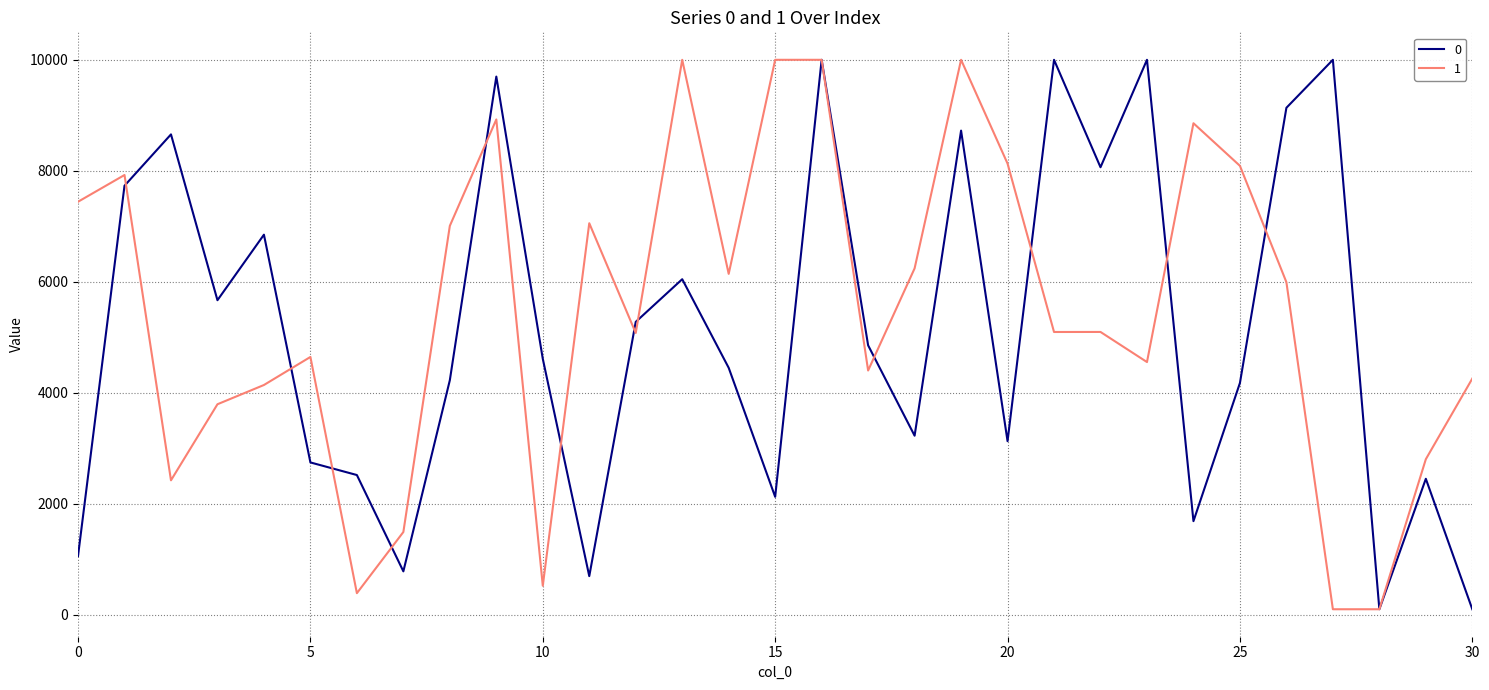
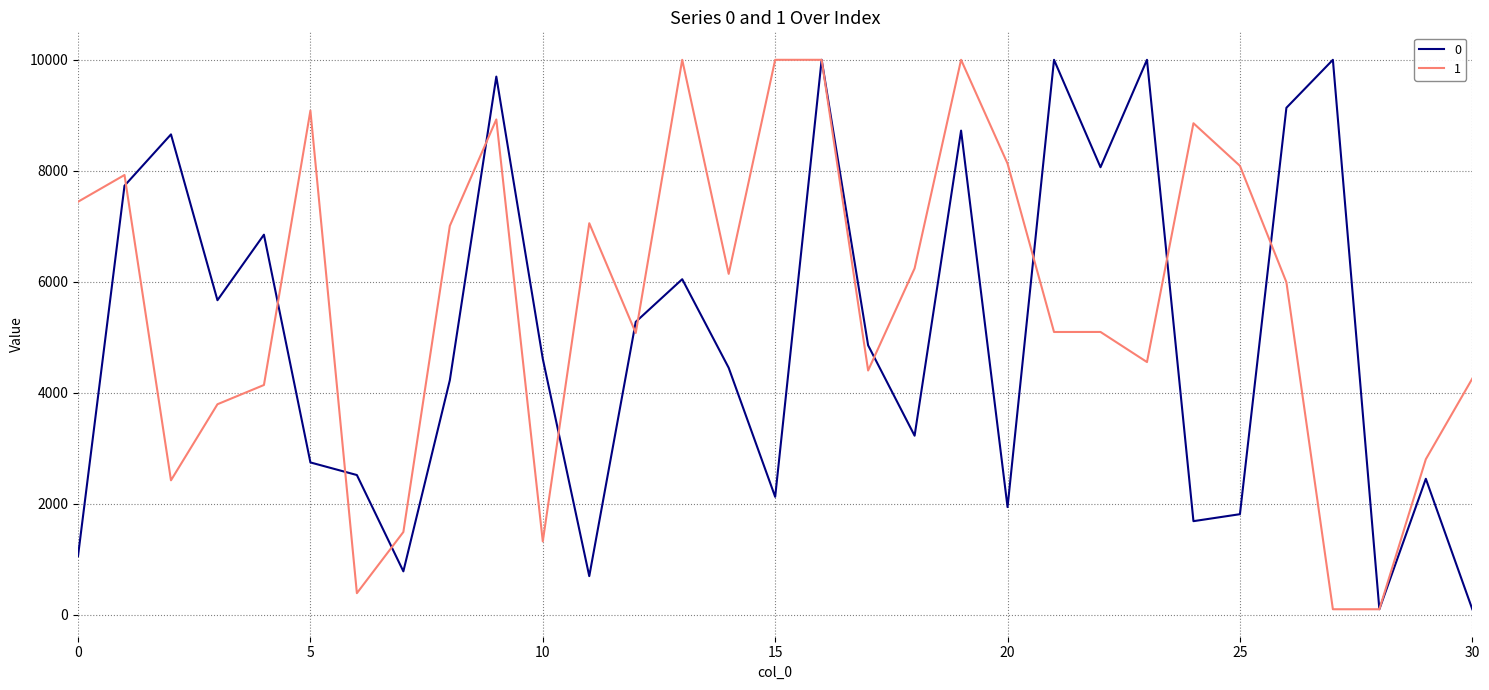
  {
    "0": {
      "0": 1100,
      "5": 2700,
      "10": 4600,
      "15": 2100,
-     "20": 3100,
-     "25": 4200,
+     "20": 1900,
+     "25": 1800,
      "30": 100
    },
    "1": {
      "0": 7400,
-     "5": 4600,
-     "10": 500,
+     "5": 9100,
+     "10": 1300,
      "15": 10000,
      "20": 8100,
      "25": 8100,
      "30": 4300
    }
  }
